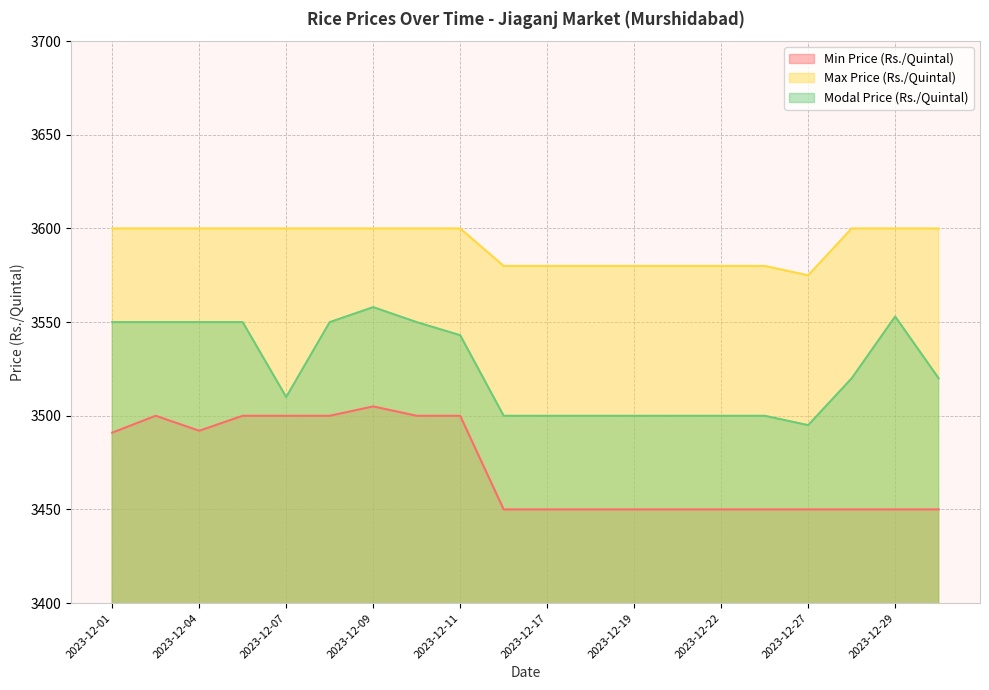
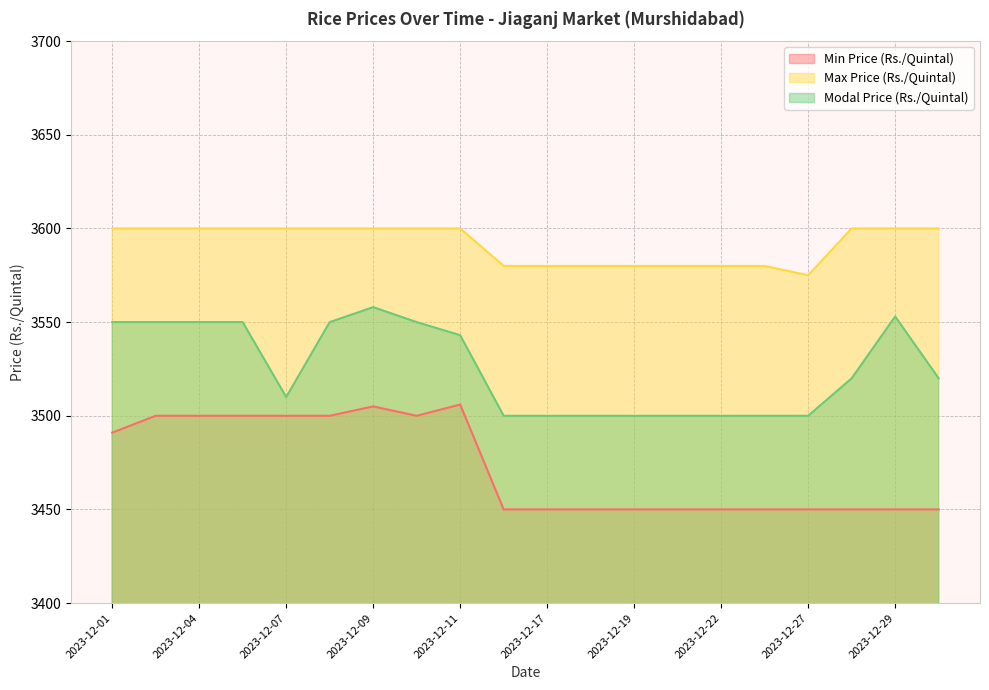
  {
    "Min Price (Rs./Quintal)": {
      "2023-12-01": 3491,
-     "2023-12-04": 3492,
+     "2023-12-04": 3500,
      "2023-12-07": 3500,
      "2023-12-09": 3505,
-     "2023-12-11": 3500,
+     "2023-12-11": 3506,
      "2023-12-17": 3450,
      "2023-12-19": 3450,
      "2023-12-22": 3450,
      "2023-12-27": 3450,
      "2023-12-29": 3450
    },
    "Max Price (Rs./Quintal)": {
      "2023-12-01": 3600,
      "2023-12-04": 3600,
      "2023-12-07": 3600,
      "2023-12-09": 3600,
      "2023-12-11": 3600,
      "2023-12-17": 3580,
      "2023-12-19": 3580,
      "2023-12-22": 3580,
      "2023-12-27": 3575,
      "2023-12-29": 3600
    },
    "Modal Price (Rs./Quintal)": {
      "2023-12-01": 3550,
      "2023-12-04": 3550,
      "2023-12-07": 3510,
      "2023-12-09": 3558,
      "2023-12-11": 3543,
      "2023-12-17": 3500,
      "2023-12-19": 3500,
      "2023-12-22": 3500,
-     "2023-12-27": 3495,
+     "2023-12-27": 3500,
      "2023-12-29": 3553
    }
  }
